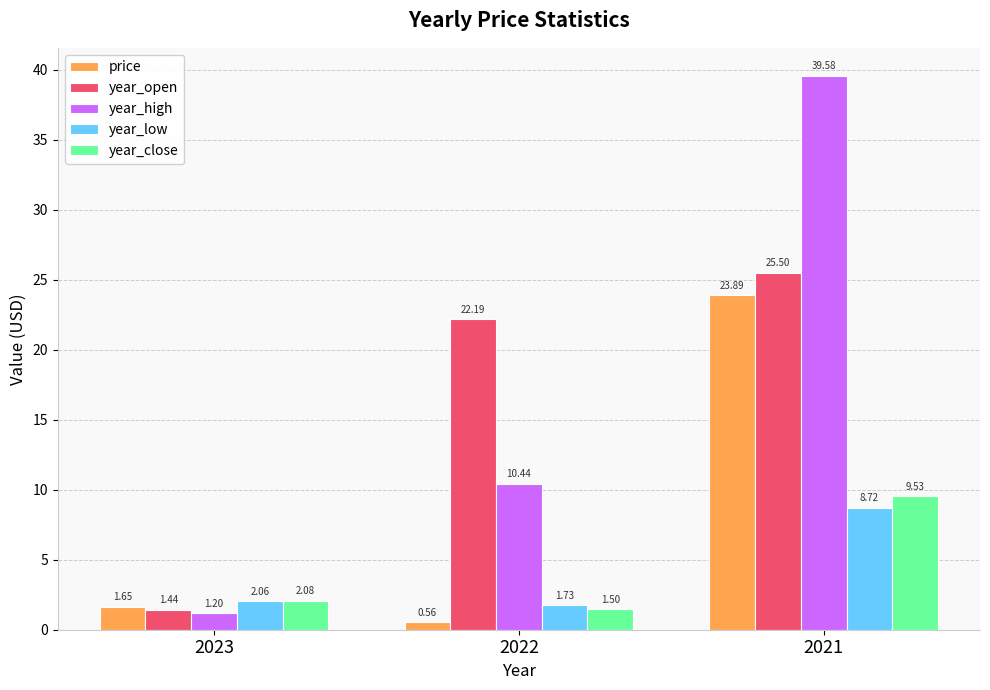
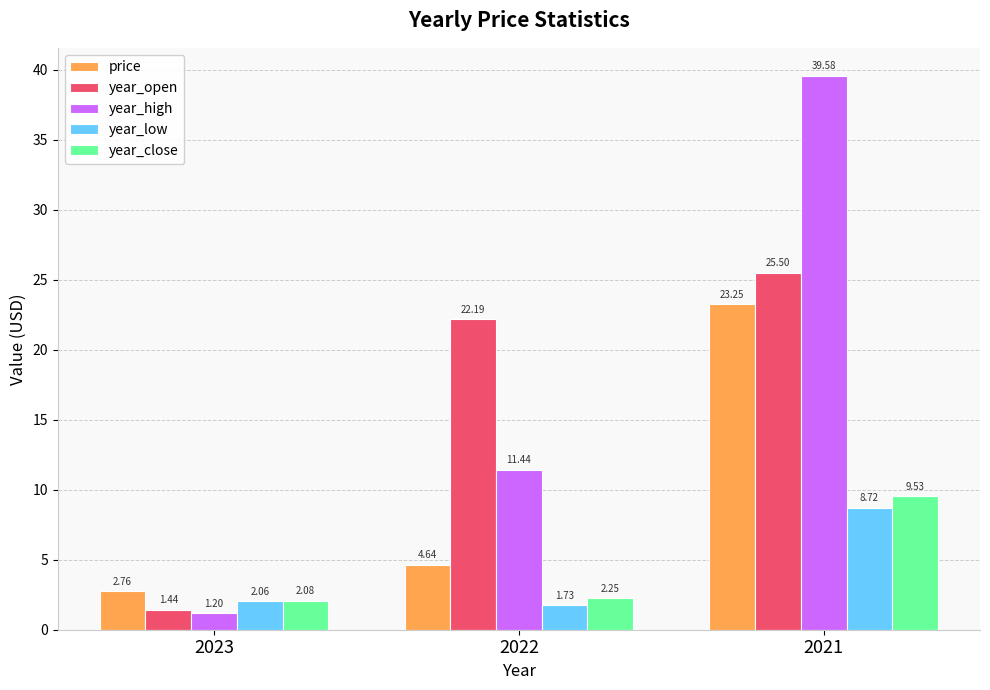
  {
    "price": {
-     "2023": 1.65,
-     "2022": 0.56,
-     "2021": 23.89
+     "2023": 2.76,
+     "2022": 4.64,
+     "2021": 23.25
    },
    "year_open": {
      "2023": 1.44,
      "2022": 22.19,
      "2021": 25.50
    },
    "year_high": {
      "2023": 1.20,
-     "2022": 10.44,
+     "2022": 11.44,
      "2021": 39.58
    },
    "year_low": {
      "2023": 2.06,
      "2022": 1.73,
      "2021": 8.72
    },
    "year_close": {
      "2023": 2.08,
-     "2022": 1.50,
+     "2022": 2.25,
      "2021": 9.53
    }
  }
